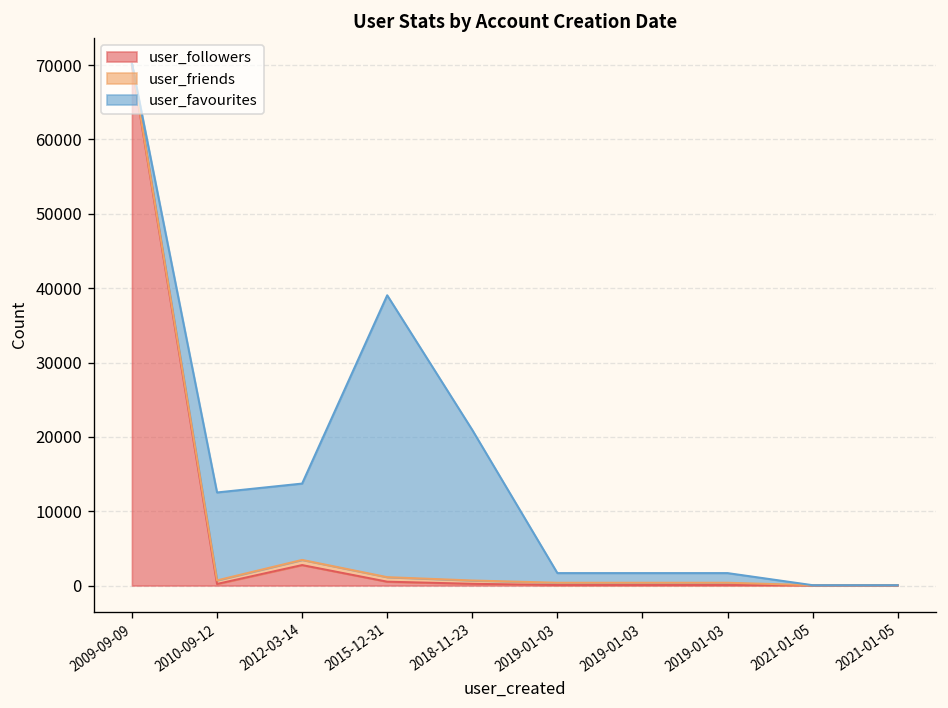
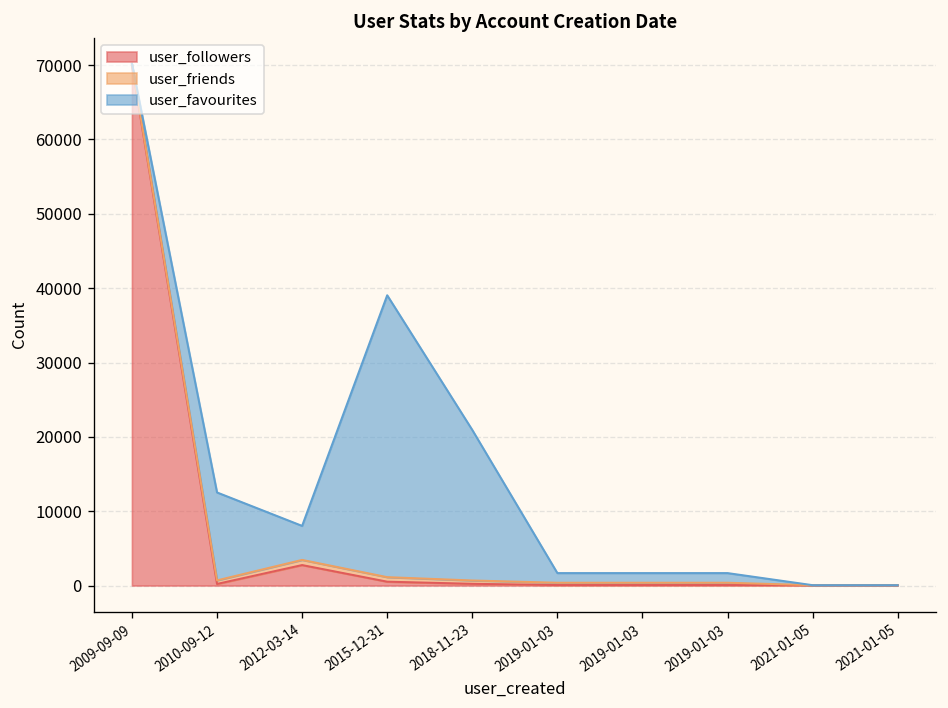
  {
    "user_followers": {
      "2010-09-12": 0,
      "2012-03-14": 3000,
      "2015-12-31": 1000,
      "2018-11-23": 0
    },
    "user_friends": {
      "2010-09-12": 0,
      "2012-03-14": 1000,
      "2015-12-31": 1000,
      "2018-11-23": 0
    },
    "user_favourites": {
      "2010-09-12": 12000,
-     "2012-03-14": 10000,
+     "2012-03-14": 5000,
      "2015-12-31": 38000,
      "2018-11-23": 20000
    }
  }
